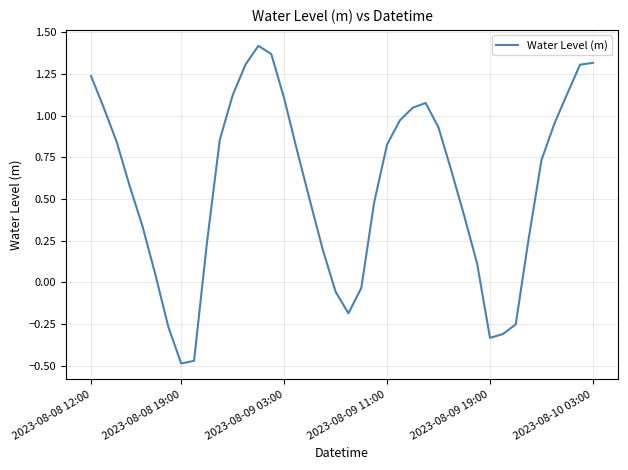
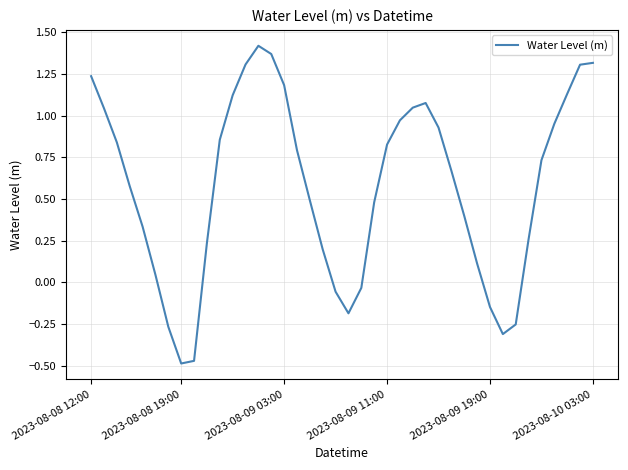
  {
    "2023-08-08 12:00": 1.24,
    "2023-08-08 19:00": -0.49,
-   "2023-08-09 03:00": 1.10,
+   "2023-08-09 03:00": 1.18,
    "2023-08-09 11:00": 0.83,
-   "2023-08-09 19:00": -0.33,
+   "2023-08-09 19:00": -0.15,
    "2023-08-10 03:00": 1.32
  }
